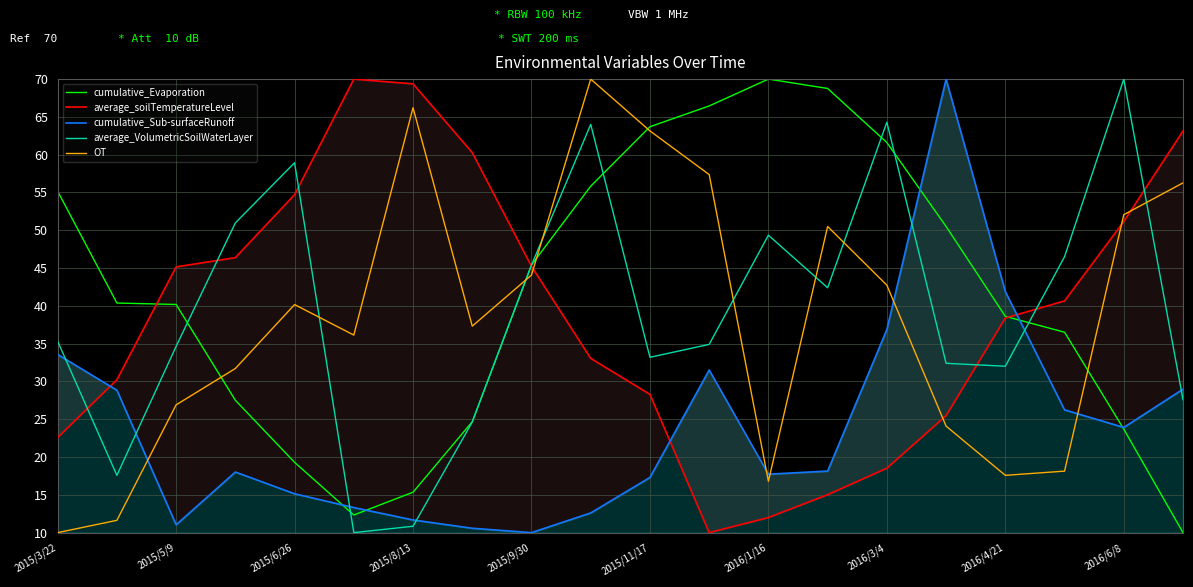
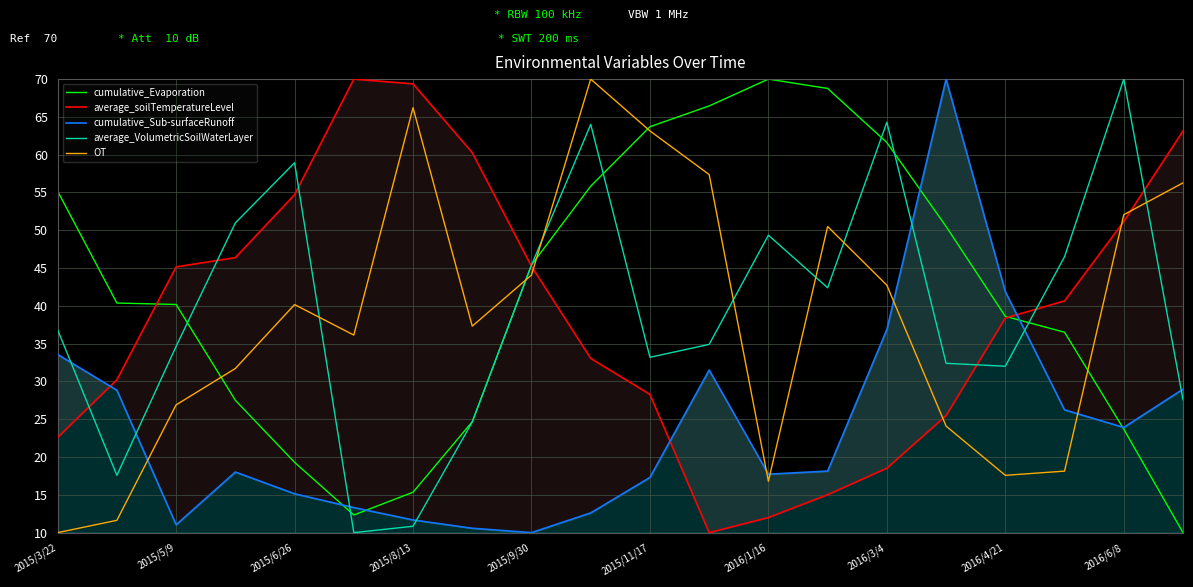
  {
    "cumulative_Evaporation": {
      "2015/3/22": 55,
      "2015/5/9": 40,
      "2015/6/26": 19,
      "2015/8/13": 15,
      "2015/11/17": 64,
      "2016/1/16": 70,
      "2016/3/4": 62
    },
    "average_soilTemperatureLevel": {
      "2015/3/22": 23,
      "2016/1/16": 12,
      "2016/3/4": 19
    },
    "cumulative_Sub-surfaceRunoff": {
      "2015/5/9": 11,
      "2015/6/26": 15,
      "2015/8/13": 12,
      "2015/9/30": 10,
      "2015/11/17": 17
    },
    "average_VolumetricSoilWaterLayer": {
-     "2015/3/22": 35,
+     "2015/3/22": 37,
      "2015/5/9": 35,
      "2015/6/26": 59,
      "2015/8/13": 11,
      "2015/11/17": 33,
      "2016/1/16": 49,
      "2016/3/4": 64,
      "2016/4/21": 32,
      "2016/6/8": 70
    },
    "OT": {
      "2015/3/22": 10,
      "2015/5/9": 27,
      "2015/6/26": 40,
      "2015/8/13": 66,
      "2015/9/30": 44,
      "2015/11/17": 63,
      "2016/1/16": 17,
      "2016/3/4": 43,
      "2016/4/21": 18,
      "2016/6/8": 52
    }
  }
